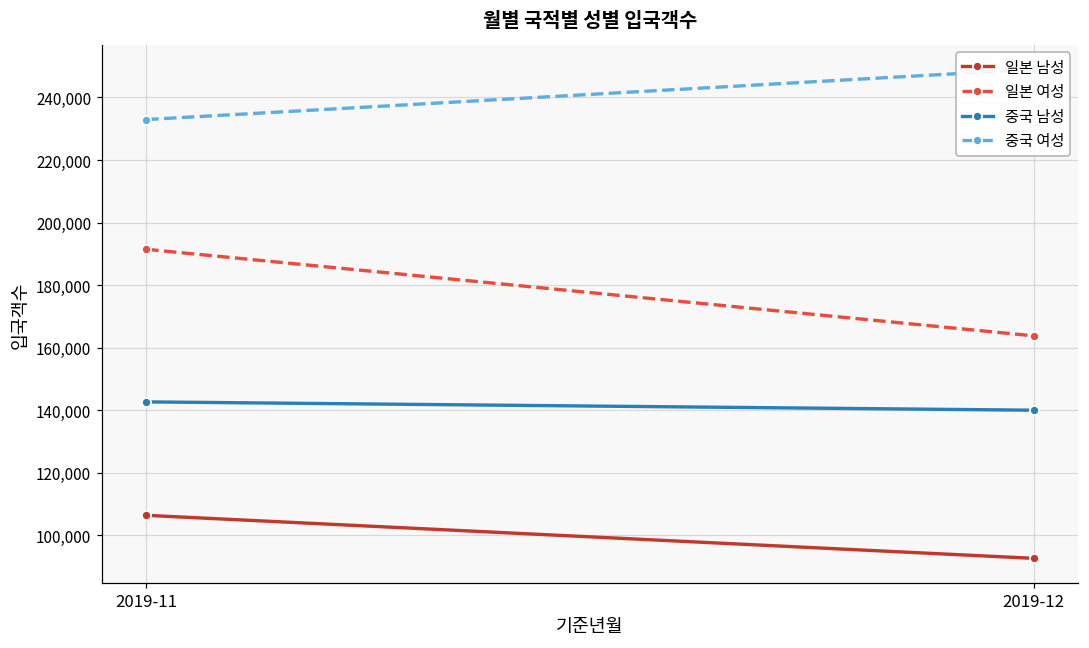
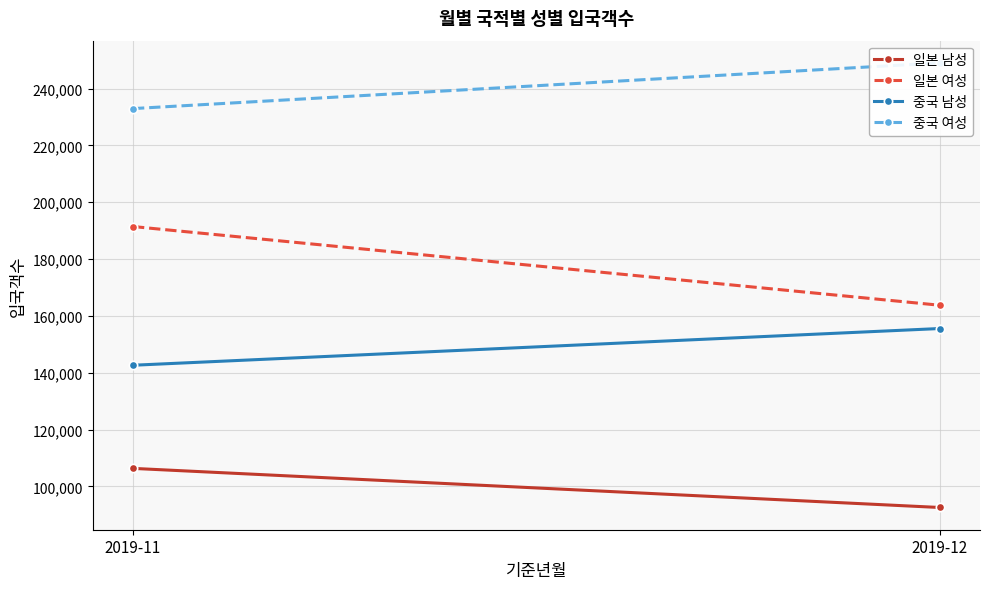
  {
    "중국 남성": {
      "2019-11": "143,000",
-     "2019-12": "140,000"
+     "2019-12": "156,000"
    },
    "중국 여성": {
      "2019-11": "233,000"
    }
  }
